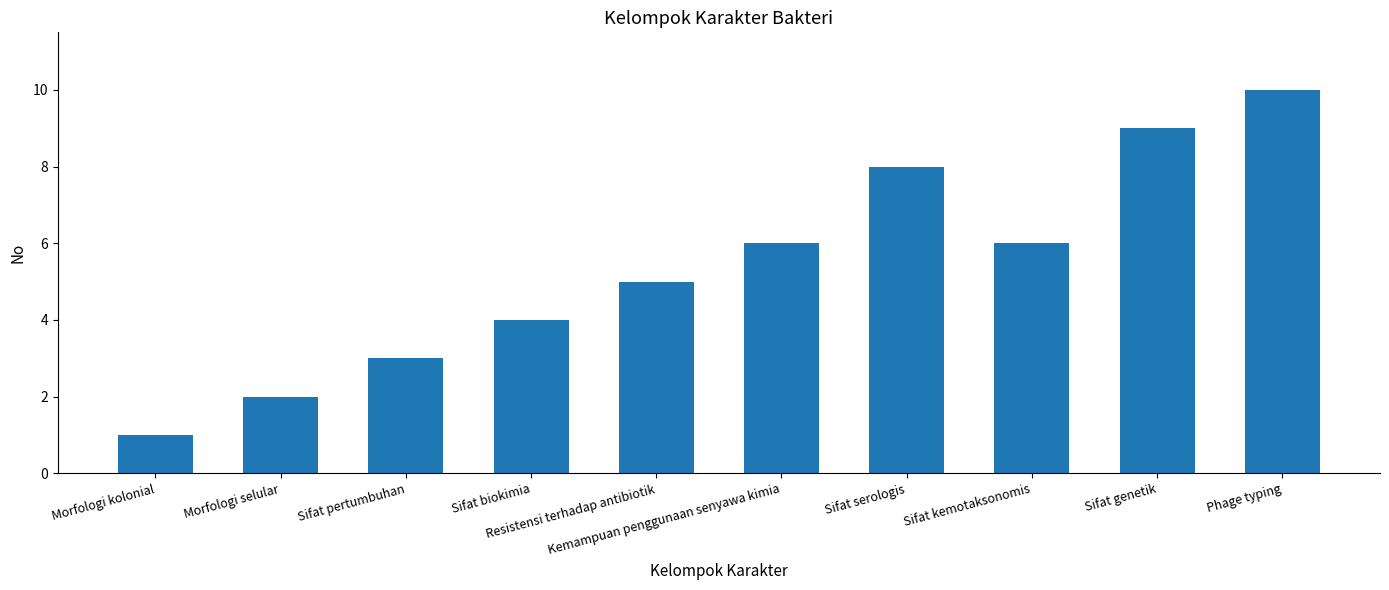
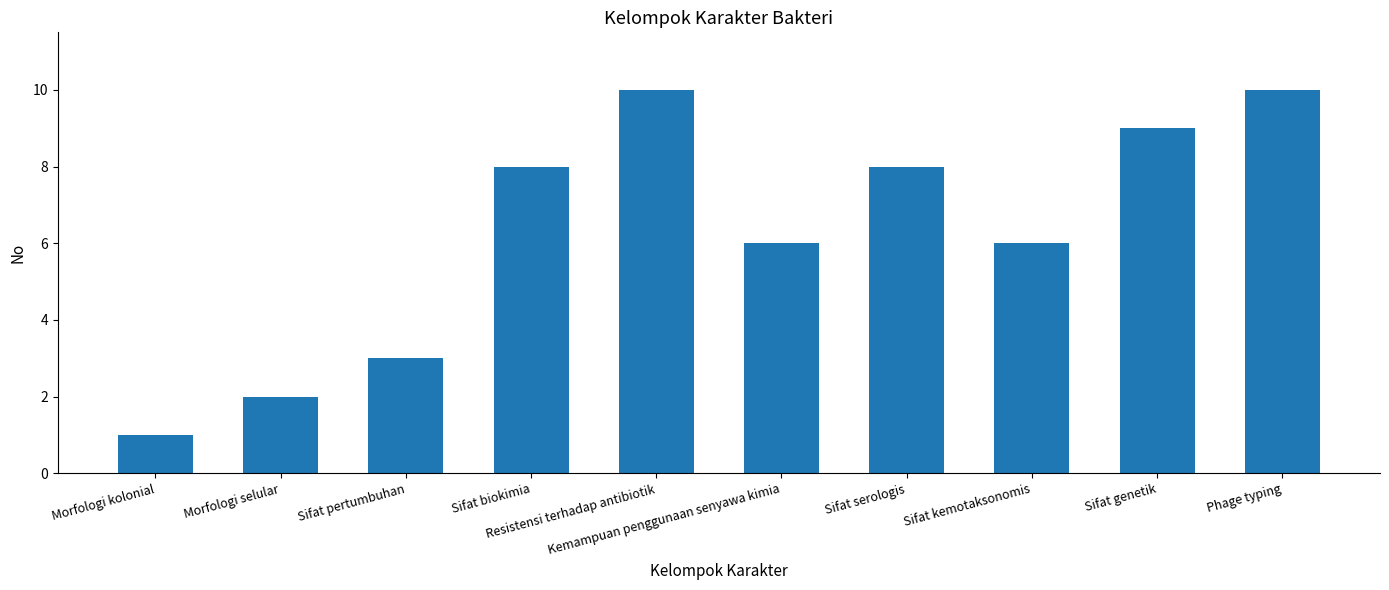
  {
    "Morfologi kolonial": 1,
    "Morfologi selular": 2,
    "Sifat pertumbuhan": 3,
-   "Sifat biokimia": 4,
-   "Resistensi terhadap antibiotik": 5,
+   "Sifat biokimia": 8,
+   "Resistensi terhadap antibiotik": 10,
    "Kemampuan penggunaan senyawa kimia": 6,
    "Sifat serologis": 8,
    "Sifat kemotaksonomis": 6,
    "Sifat genetik": 9,
    "Phage typing": 10
  }
